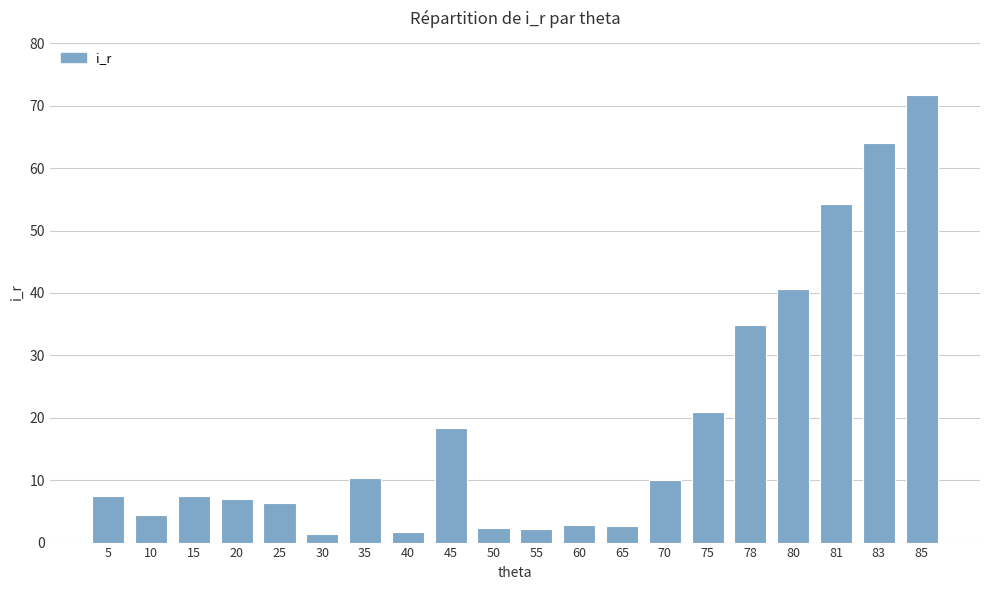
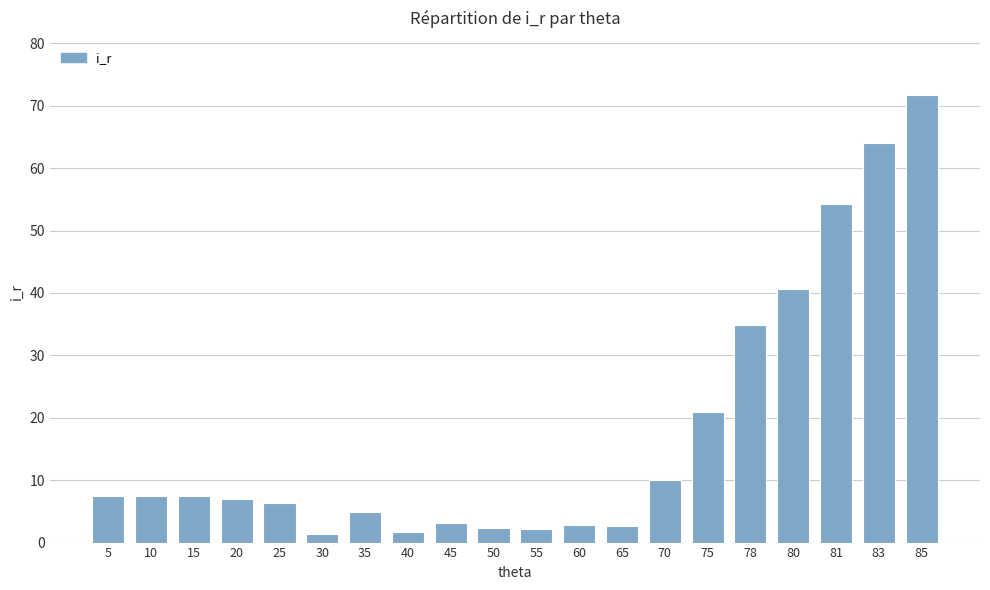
  {
    "5": 7,
-   "10": 4,
+   "10": 8,
    "15": 7,
    "20": 7,
    "25": 6,
    "30": 1,
-   "35": 10,
+   "35": 5,
    "40": 2,
-   "45": 18,
+   "45": 3,
    "50": 2,
    "55": 2,
    "60": 3,
    "65": 3,
    "70": 10,
    "75": 21,
    "78": 35,
    "80": 41,
    "81": 54,
    "83": 64,
    "85": 72
  }
